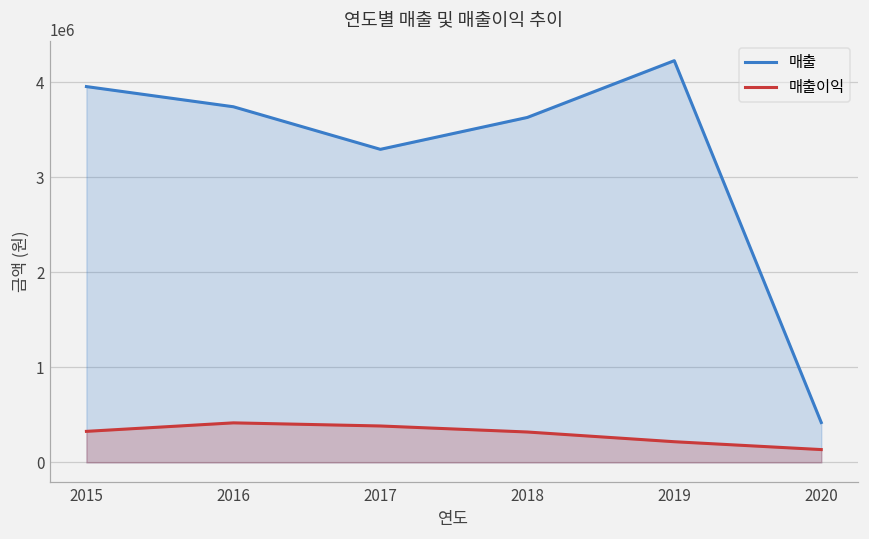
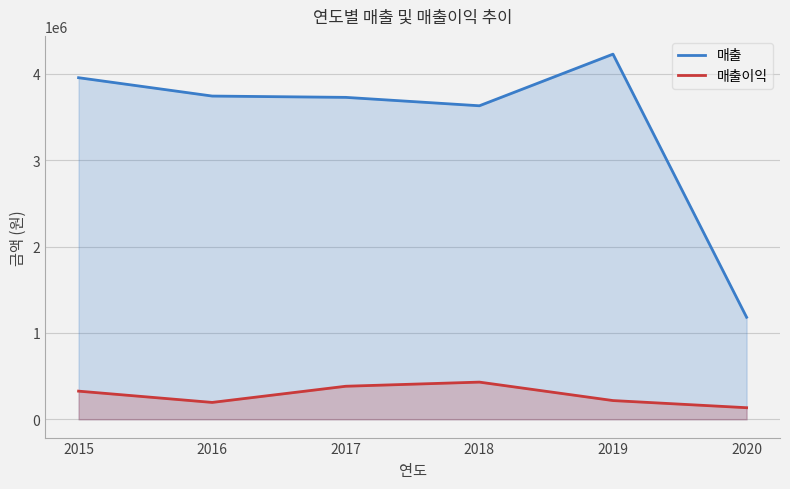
  {
    "매출": {
      "2015": 4000000,
      "2016": 3700000,
-     "2017": 3300000,
+     "2017": 3700000,
      "2018": 3600000,
      "2019": 4200000,
-     "2020": 400000
+     "2020": 1200000
    },
    "매출이익": {
      "2015": 300000,
-     "2016": 400000,
+     "2016": 200000,
      "2017": 400000,
-     "2018": 300000,
+     "2018": 400000,
      "2019": 200000,
      "2020": 100000
    }
  }
